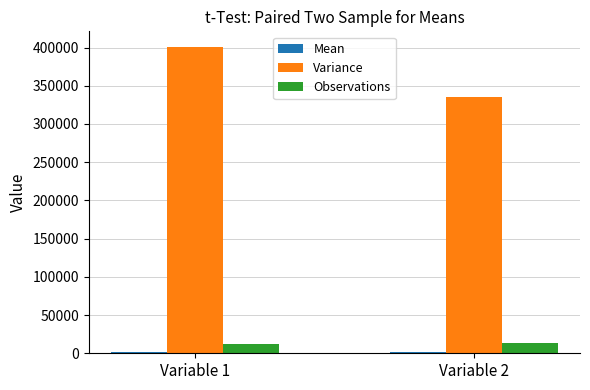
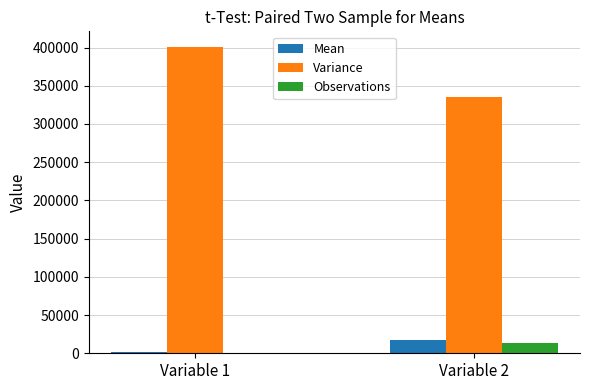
  {
    "Mean": {
-     "Variable 2": 0
+     "Variable 2": 20000
    },
    "Variance": {
      "Variable 1": 400000,
      "Variable 2": 330000
    },
    "Observations": {
-     "Variable 1": 10000,
+     "Variable 1": 0,
      "Variable 2": 10000
    }
  }
